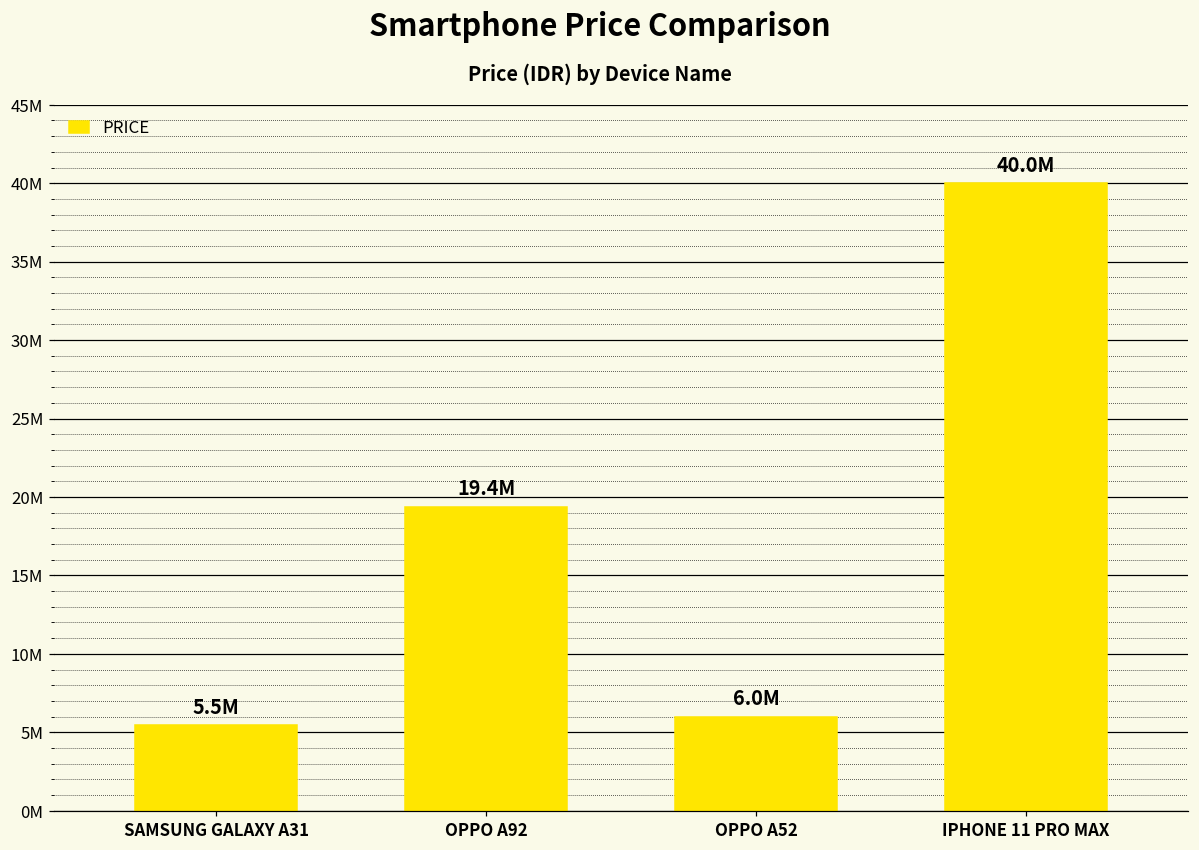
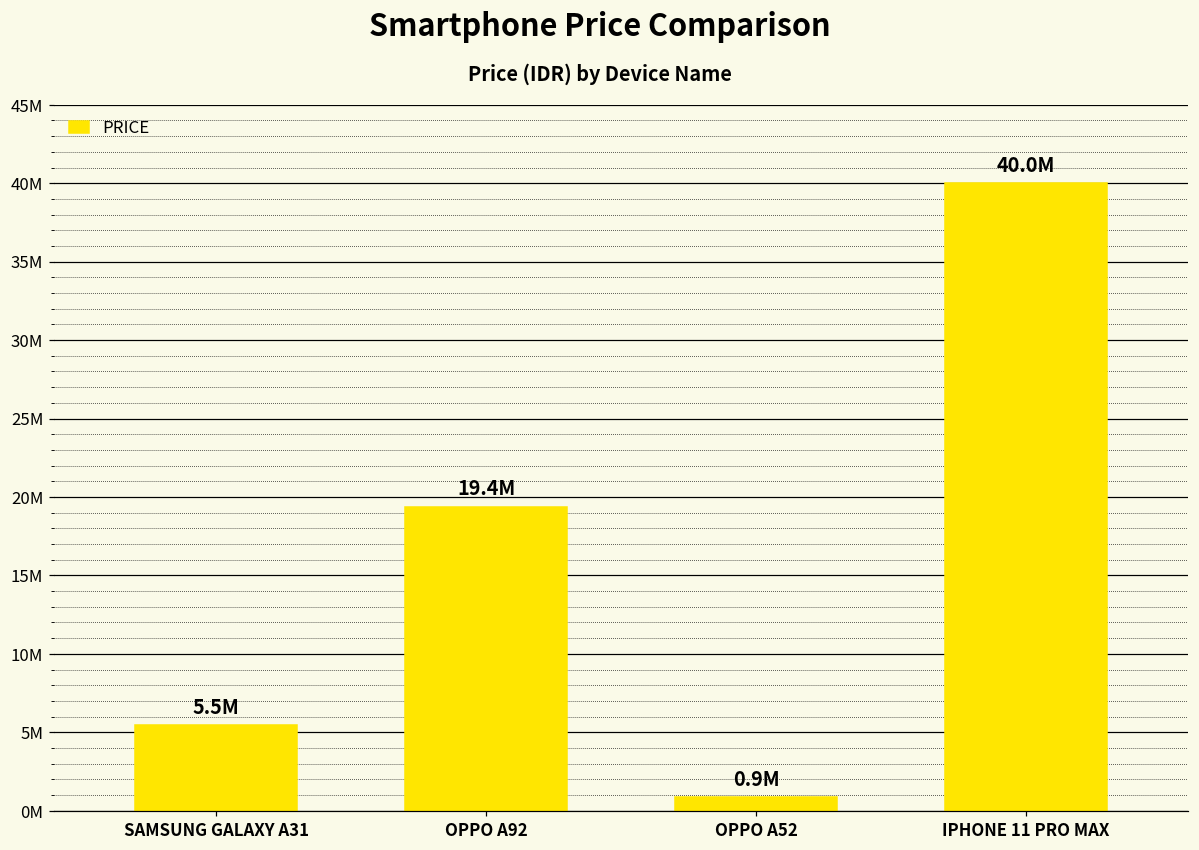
  {
    "SAMSUNG GALAXY A31": "5.5M",
    "OPPO A92": "19.4M",
-   "OPPO A52": "6.0M",
+   "OPPO A52": "0.9M",
    "IPHONE 11 PRO MAX": "40.0M"
  }
